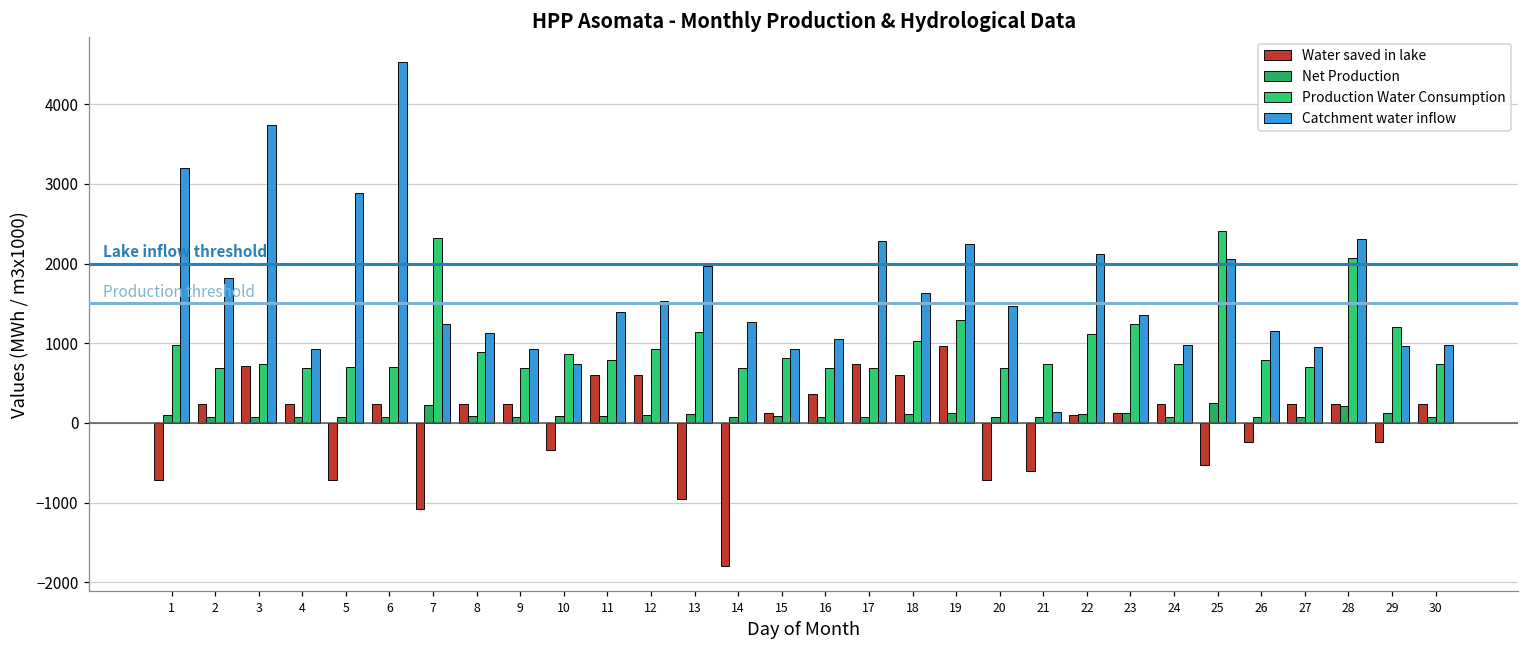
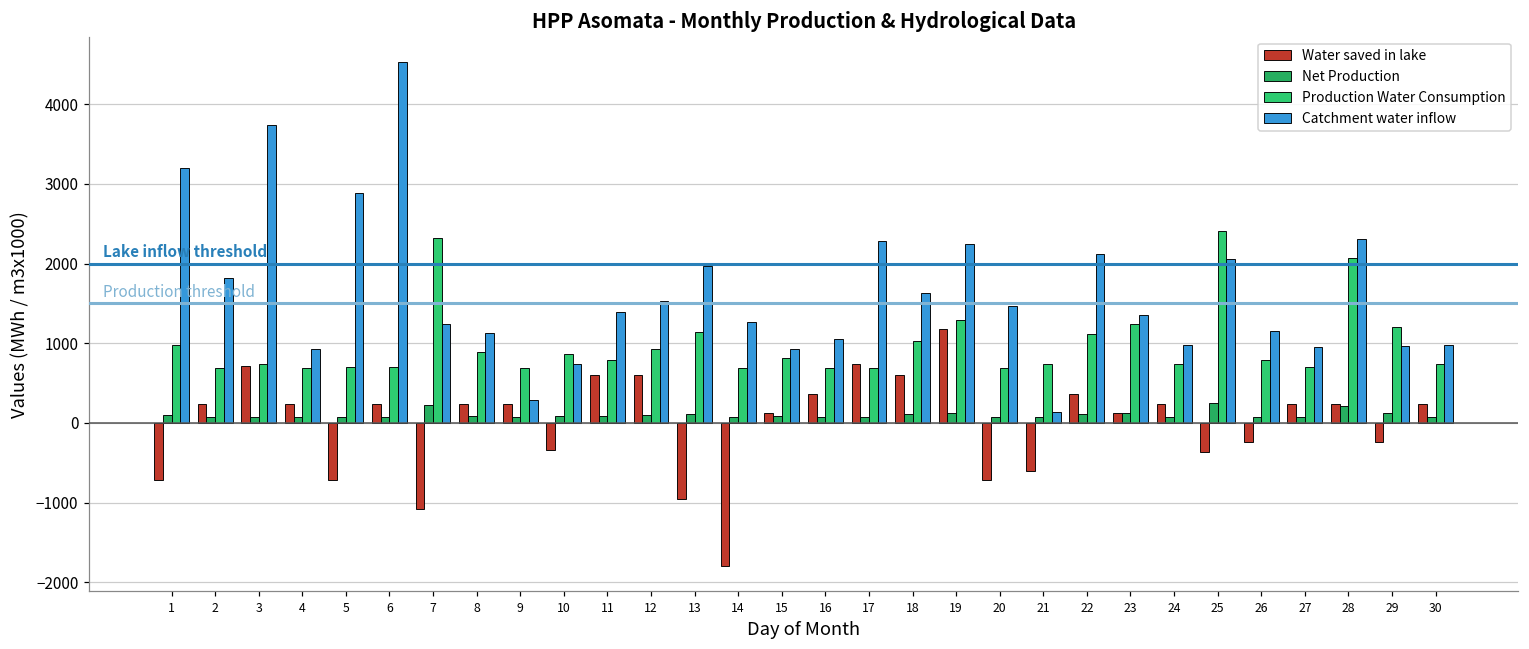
  {
    "Water saved in lake": {
      "1": -700,
      "2": 200,
      "3": 700,
      "4": 200,
      "5": -700,
      "6": 200,
      "7": -1100,
      "8": 200,
      "9": 200,
      "10": -300,
      "11": 600,
      "12": 600,
      "13": -1000,
      "14": -1800,
      "15": 100,
      "16": 400,
      "17": 700,
      "18": 600,
-     "19": 1000,
+     "19": 1200,
      "20": -700,
      "21": -600,
-     "22": 100,
+     "22": 400,
      "23": 100,
      "24": 200,
-     "25": -500,
+     "25": -400,
      "26": -200,
      "27": 200,
      "28": 200,
      "29": -200,
      "30": 200
    },
    "Catchment water inflow": {
      "1": 3200,
      "2": 1800,
      "3": 3700,
      "4": 900,
      "5": 2900,
      "6": 4500,
      "7": 1200,
      "8": 1100,
-     "9": 900,
+     "9": 300,
      "10": 700,
      "11": 1400,
      "12": 1500,
      "13": 2000,
      "14": 1300,
      "15": 900,
      "16": 1100,
      "17": 2300,
      "18": 1600,
      "19": 2200,
      "20": 1500,
      "21": 100,
      "22": 2100,
      "23": 1400,
      "24": 1000,
      "25": 2100,
      "26": 1200,
      "27": 900,
      "28": 2300,
      "29": 1000,
      "30": 1000
    }
  }
